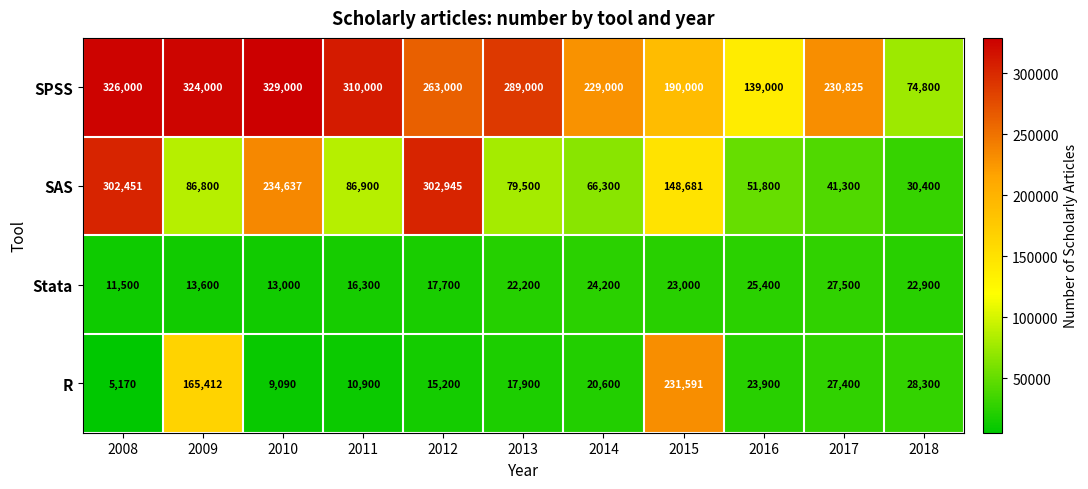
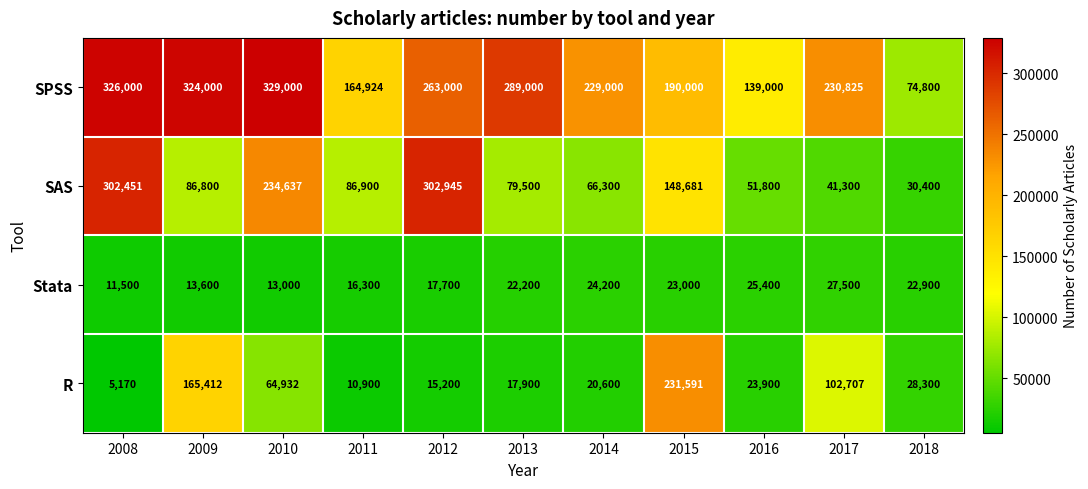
  {
    "SPSS": {
      "2008": "326,000",
      "2009": "324,000",
      "2010": "329,000",
-     "2011": "310,000",
+     "2011": "164,924",
      "2012": "263,000",
      "2013": "289,000",
      "2014": "229,000",
      "2015": "190,000",
      "2016": "139,000",
      "2017": "230,825",
      "2018": "74,800"
    },
    "SAS": {
      "2008": "302,451",
      "2009": "86,800",
      "2010": "234,637",
      "2011": "86,900",
      "2012": "302,945",
      "2013": "79,500",
      "2014": "66,300",
      "2015": "148,681",
      "2016": "51,800",
      "2017": "41,300",
      "2018": "30,400"
    },
    "Stata": {
      "2008": "11,500",
      "2009": "13,600",
      "2010": "13,000",
      "2011": "16,300",
      "2012": "17,700",
      "2013": "22,200",
      "2014": "24,200",
      "2015": "23,000",
      "2016": "25,400",
      "2017": "27,500",
      "2018": "22,900"
    },
    "R": {
      "2008": "5,170",
      "2009": "165,412",
-     "2010": "9,090",
+     "2010": "64,932",
      "2011": "10,900",
      "2012": "15,200",
      "2013": "17,900",
      "2014": "20,600",
      "2015": "231,591",
      "2016": "23,900",
-     "2017": "27,400",
+     "2017": "102,707",
      "2018": "28,300"
    }
  }
